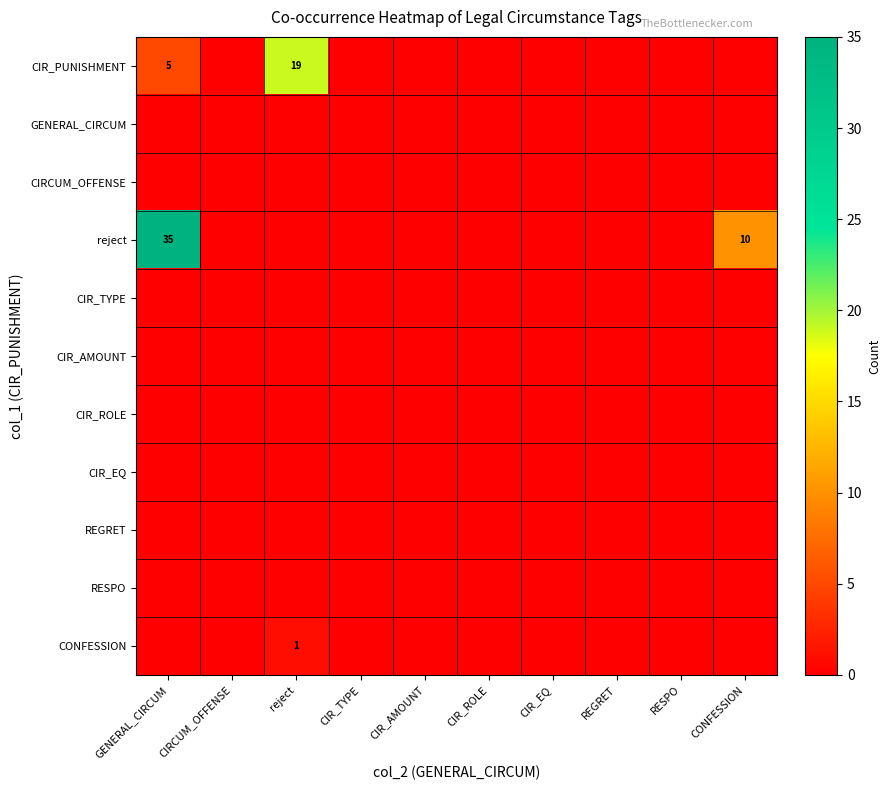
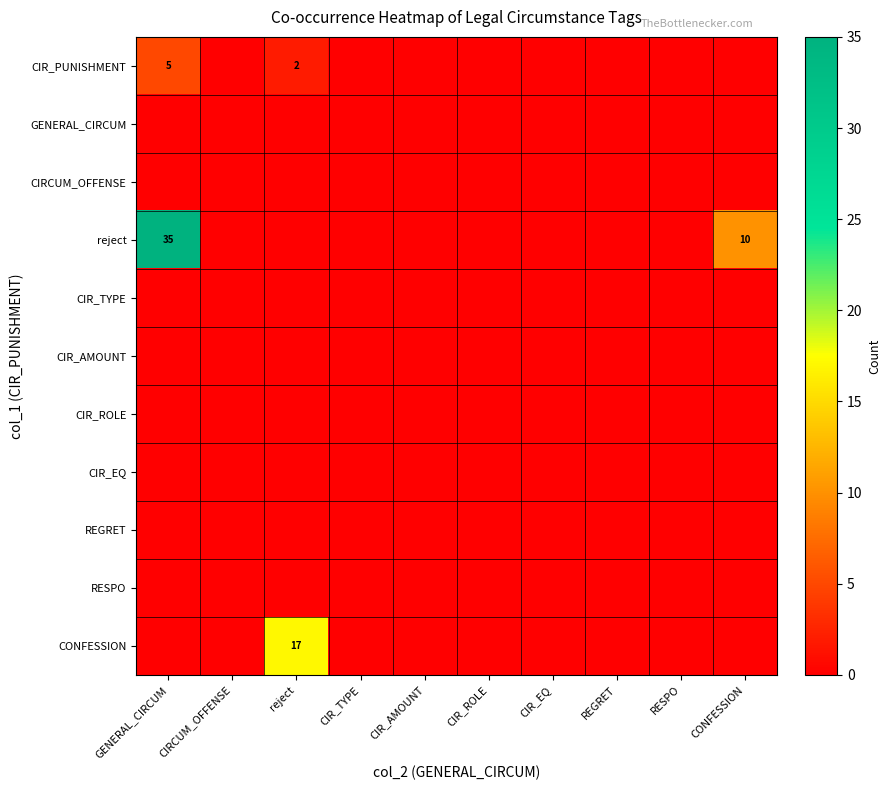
  {
    "CIR_PUNISHMENT": {
      "GENERAL_CIRCUM": 5,
-     "reject": 19
+     "reject": 2
    },
    "reject": {
      "GENERAL_CIRCUM": 35,
      "CONFESSION": 10
    },
    "CONFESSION": {
-     "reject": 1
+     "reject": 17
    }
  }
